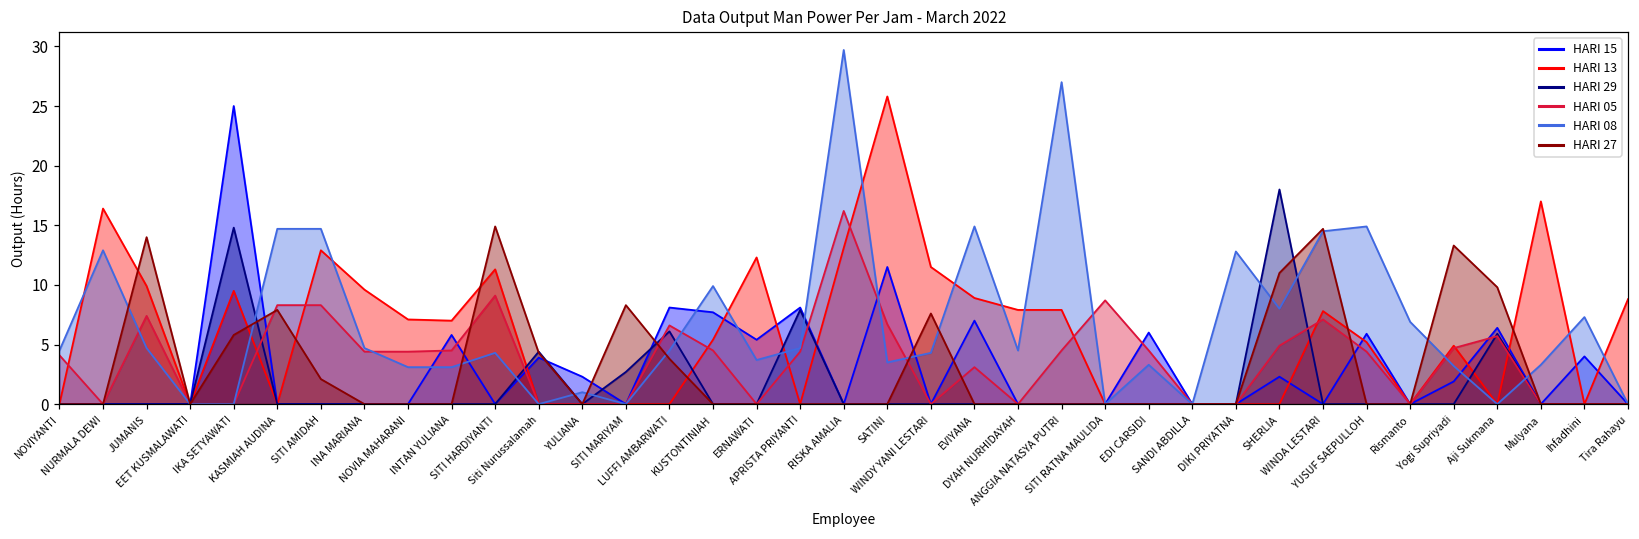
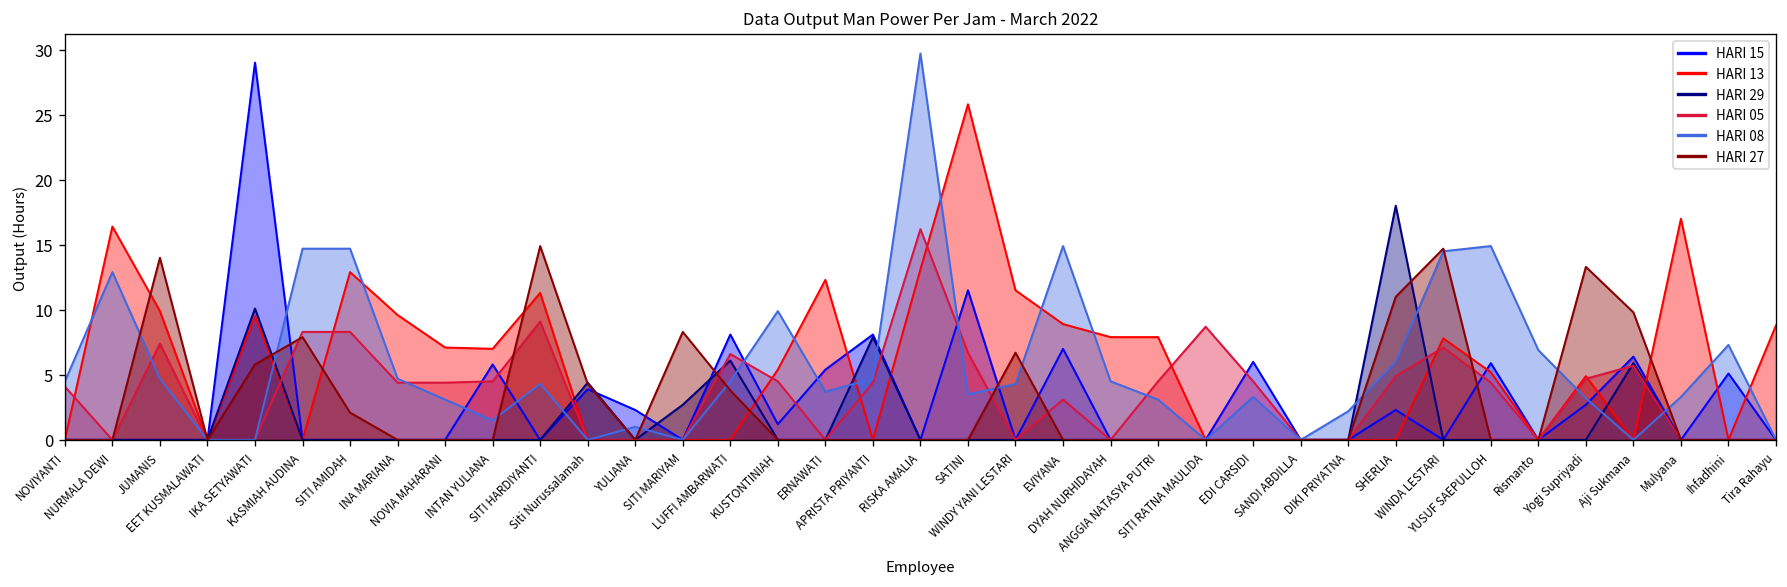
  {
    "HARI 15": {
-     "IKA SETYAWATI": 25,
+     "IKA SETYAWATI": 29,
      "INTAN YULIANA": 5.8,
      "Siti Nurussalamah": 3.9,
      "YULIANA": 2.3,
      "LUFFI AMBARWATI": 8.1,
-     "KUSTONTINIAH": 7.7,
+     "KUSTONTINIAH": 1.2,
      "ERNAWATI": 5.4,
      "SATINI": 11.5,
      "EVIYANA": 7.0,
      "EDI CARSIDI": 6.0,
      "SHERLIA": 2.3,
      "YUSUF SAEPULLOH": 5.9,
-     "Yogi Supriyadi": 1.9,
+     "Yogi Supriyadi": 2.7,
      "Aji Sukmana": 6.4,
-     "Ihfadhini": 4.0
+     "Ihfadhini": 5.1
    },
    "HARI 29": {
-     "IKA SETYAWATI": 14.8,
+     "IKA SETYAWATI": 10.1,
      "SITI MARIYAM": 2.7,
      "LUFFI AMBARWATI": 6.1,
      "SHERLIA": 18.0,
      "Yogi Supriyadi": 0.0
    },
    "HARI 08": {
      "NOVIYANTI": 4.5,
      "NURMALA DEWI": 12.9,
      "JUMANIS": 4.7,
      "KASMIAH AUDINA": 14.7,
      "SITI AMIDAH": 14.7,
      "INA MARIANA": 4.7,
      "NOVIA MAHARANI": 3.1,
-     "INTAN YULIANA": 3.1,
+     "INTAN YULIANA": 1.5,
      "SITI HARDIYANTI": 4.3,
      "YULIANA": 1.0,
      "LUFFI AMBARWATI": 4.5,
      "KUSTONTINIAH": 9.9,
      "ERNAWATI": 3.7,
      "APRISTA PRIYANTI": 4.7,
      "RISKA AMALIA": 29.7,
      "SATINI": 3.5,
      "WINDY YANI LESTARI": 4.3,
      "EVIYANA": 14.9,
      "DYAH NURHIDAYAH": 4.5,
-     "ANGGIA NATASYA PUTRI": 27.0,
+     "ANGGIA NATASYA PUTRI": 3.1,
      "EDI CARSIDI": 3.3,
-     "DIKI PRIYATNA": 12.8,
-     "SHERLIA": 8,
+     "DIKI PRIYATNA": 2.2,
+     "SHERLIA": 6,
      "YUSUF SAEPULLOH": 14.9,
      "Rismanto": 6.9,
      "Yogi Supriyadi": 3.2,
      "Mulyana": 3.3,
      "Ihfadhini": 7.3
    },
    "HARI 27": {
      "JUMANIS": 14.0,
      "IKA SETYAWATI": 5.8,
      "KASMIAH AUDINA": 7.9,
      "SITI AMIDAH": 2.1,
      "SITI HARDIYANTI": 14.9,
      "SITI MARIYAM": 8.3,
      "LUFFI AMBARWATI": 3.8,
-     "WINDY YANI LESTARI": 7.6,
+     "WINDY YANI LESTARI": 6.7,
      "SHERLIA": 11.0,
      "Yogi Supriyadi": 13.3,
      "Aji Sukmana": 9.8
    }
  }
